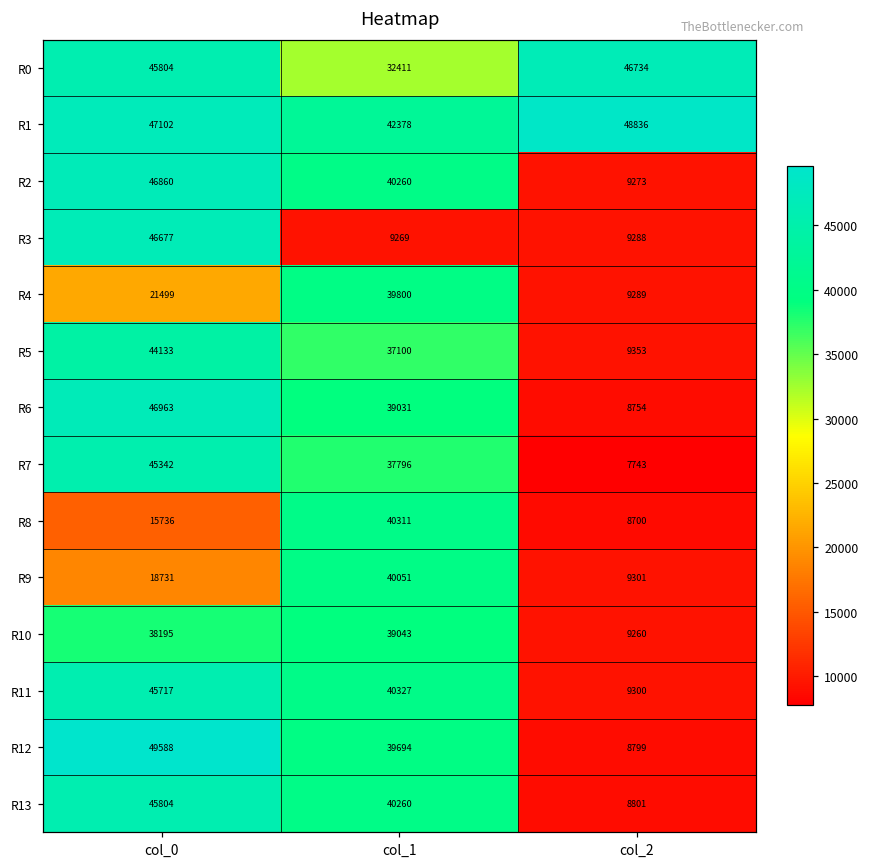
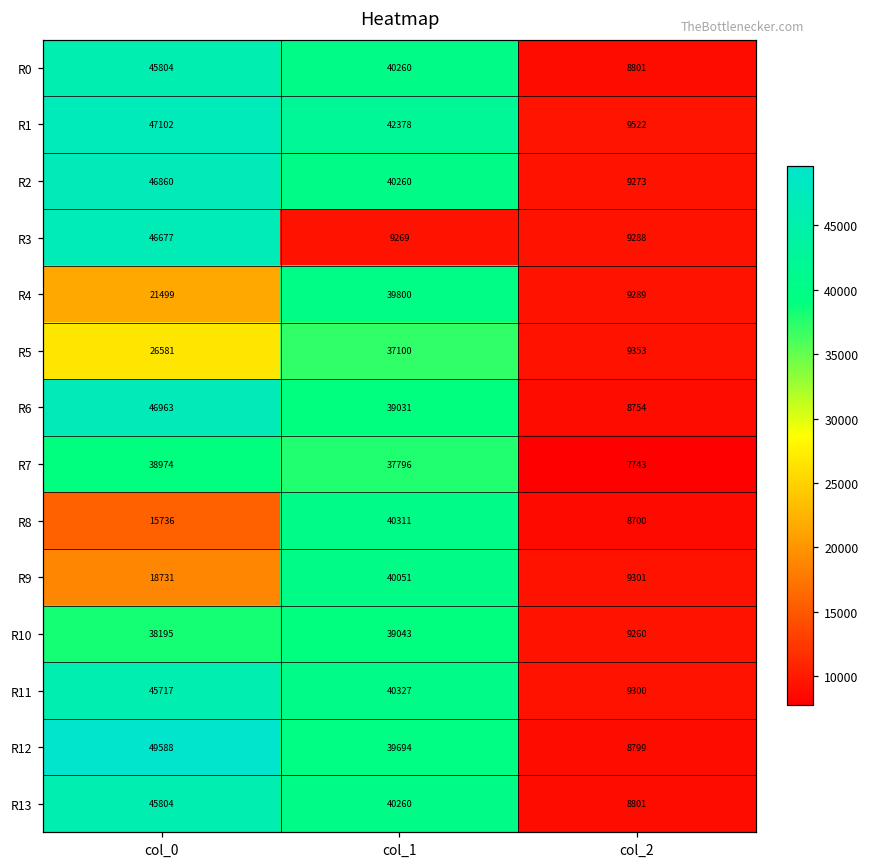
  {
    "R0": {
      "col_0": 45804,
-     "col_1": 32411,
-     "col_2": 46734
+     "col_1": 40260,
+     "col_2": 8801
    },
    "R1": {
      "col_0": 47102,
      "col_1": 42378,
-     "col_2": 48836
+     "col_2": 9522
    },
    "R2": {
      "col_0": 46860,
      "col_1": 40260,
      "col_2": 9273
    },
    "R3": {
      "col_0": 46677,
      "col_1": 9269,
      "col_2": 9288
    },
    "R4": {
      "col_0": 21499,
      "col_1": 39800,
      "col_2": 9289
    },
    "R5": {
-     "col_0": 44133,
+     "col_0": 26581,
      "col_1": 37100,
      "col_2": 9353
    },
    "R6": {
      "col_0": 46963,
      "col_1": 39031,
      "col_2": 8754
    },
    "R7": {
-     "col_0": 45342,
+     "col_0": 38974,
      "col_1": 37796,
      "col_2": 7743
    },
    "R8": {
      "col_0": 15736,
      "col_1": 40311,
      "col_2": 8700
    },
    "R9": {
      "col_0": 18731,
      "col_1": 40051,
      "col_2": 9301
    },
    "R10": {
      "col_0": 38195,
      "col_1": 39043,
      "col_2": 9260
    },
    "R11": {
      "col_0": 45717,
      "col_1": 40327,
      "col_2": 9300
    },
    "R12": {
      "col_0": 49588,
      "col_1": 39694,
      "col_2": 8799
    },
    "R13": {
      "col_0": 45804,
      "col_1": 40260,
      "col_2": 8801
    }
  }
